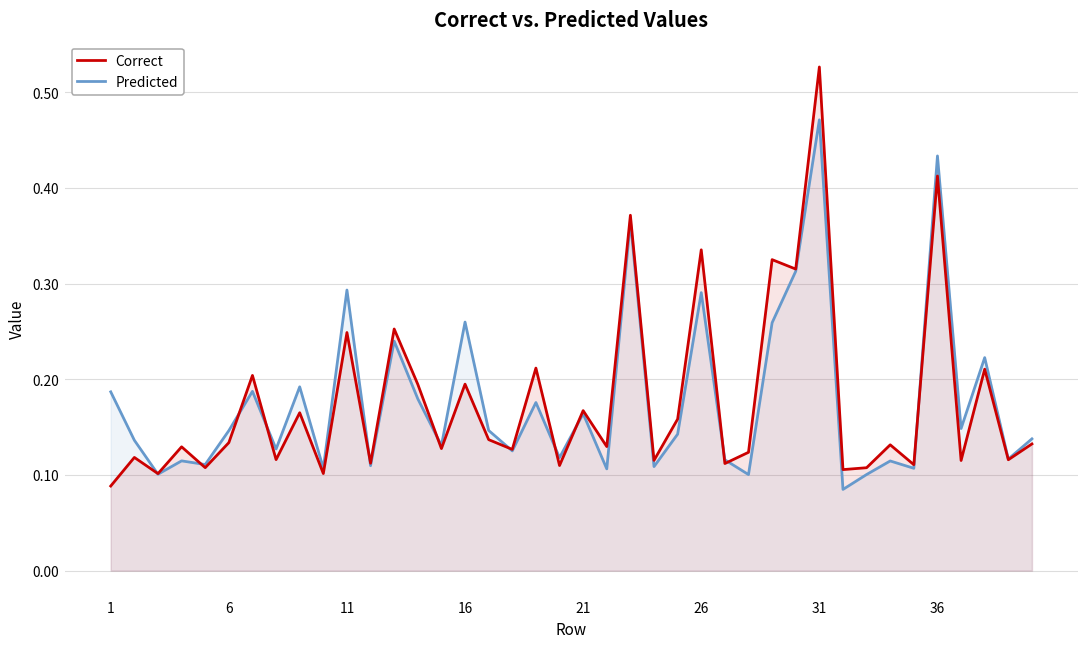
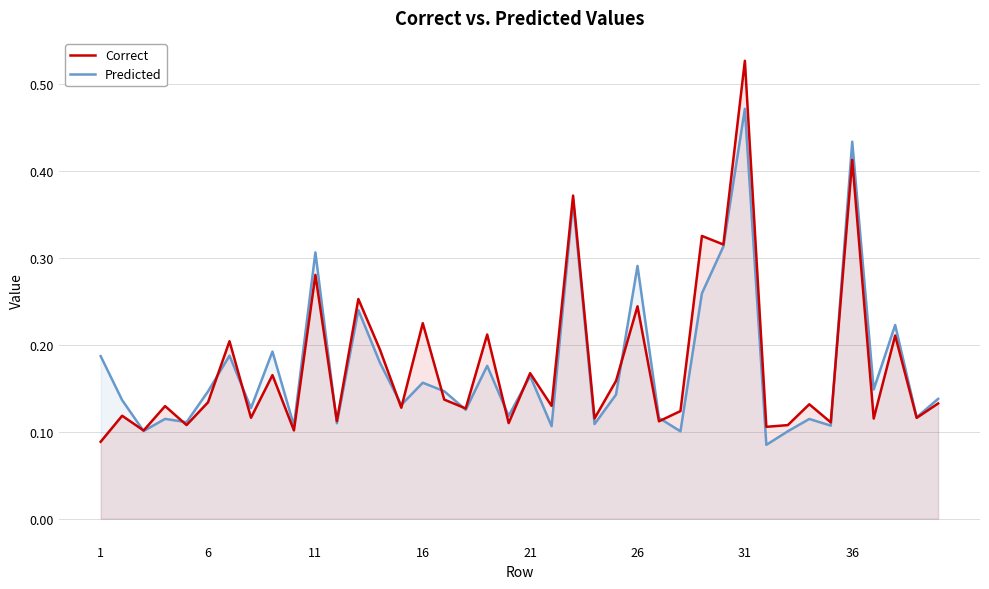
  {
    "Correct": {
      "1": 0.09,
      "6": 0.13,
-     "11": 0.25,
-     "16": 0.19,
+     "11": 0.28,
+     "16": 0.22,
      "21": 0.17,
-     "26": 0.34,
+     "26": 0.24,
      "31": 0.53,
      "36": 0.41
    },
    "Predicted": {
      "1": 0.19,
      "6": 0.15,
-     "11": 0.29,
-     "16": 0.26,
+     "11": 0.31,
+     "16": 0.16,
      "21": 0.16,
      "26": 0.29,
      "31": 0.47,
      "36": 0.43
    }
  }
